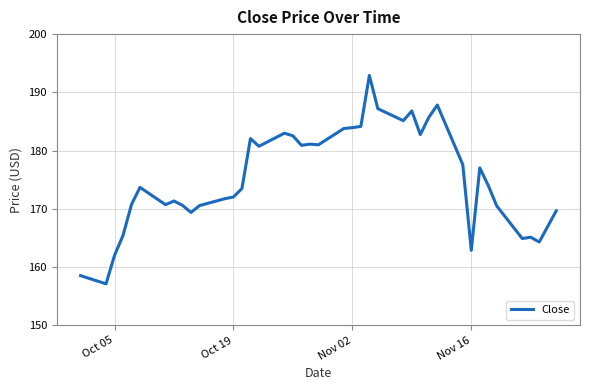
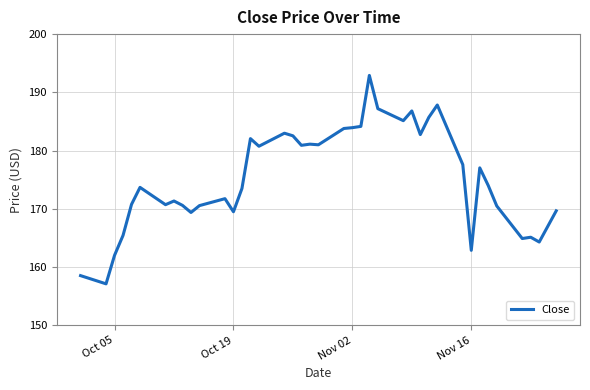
  {
    "Oct 05": 162,
-   "Oct 19": 172,
+   "Oct 19": 170,
    "Nov 02": 184,
    "Nov 16": 163
  }
